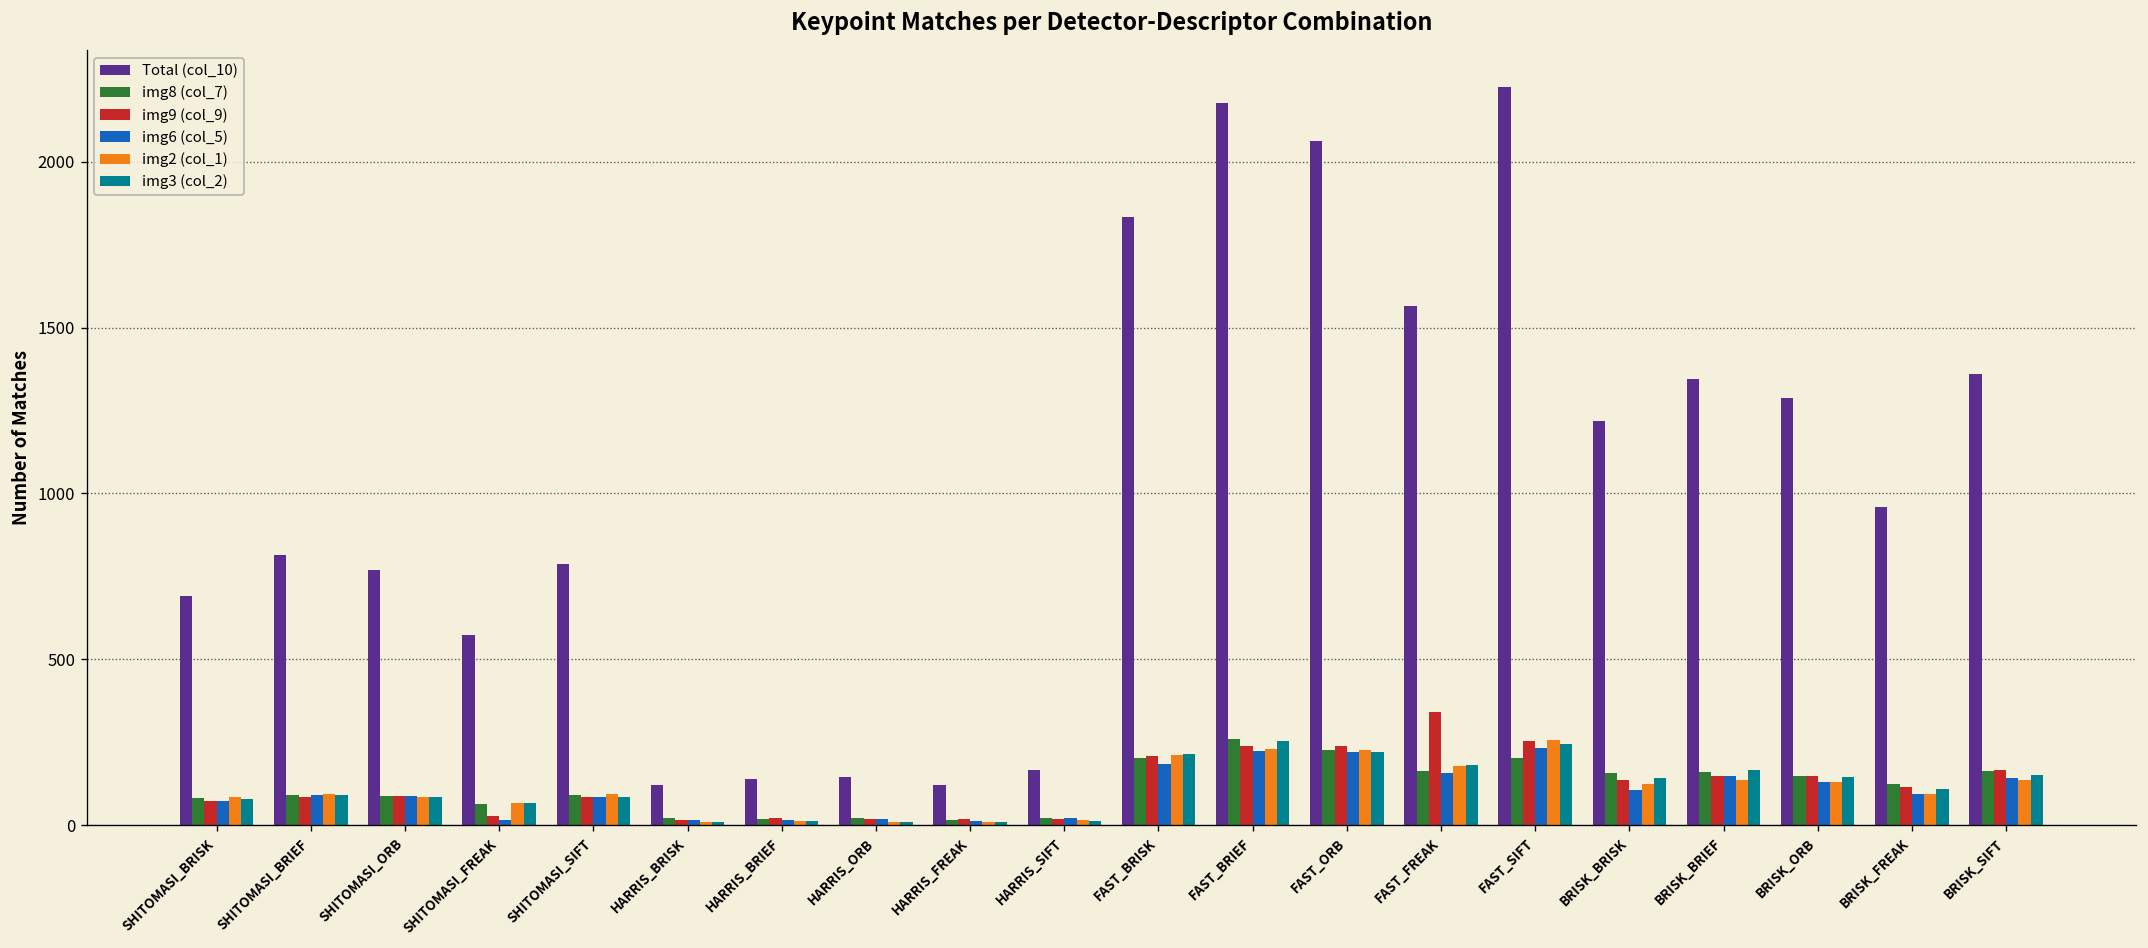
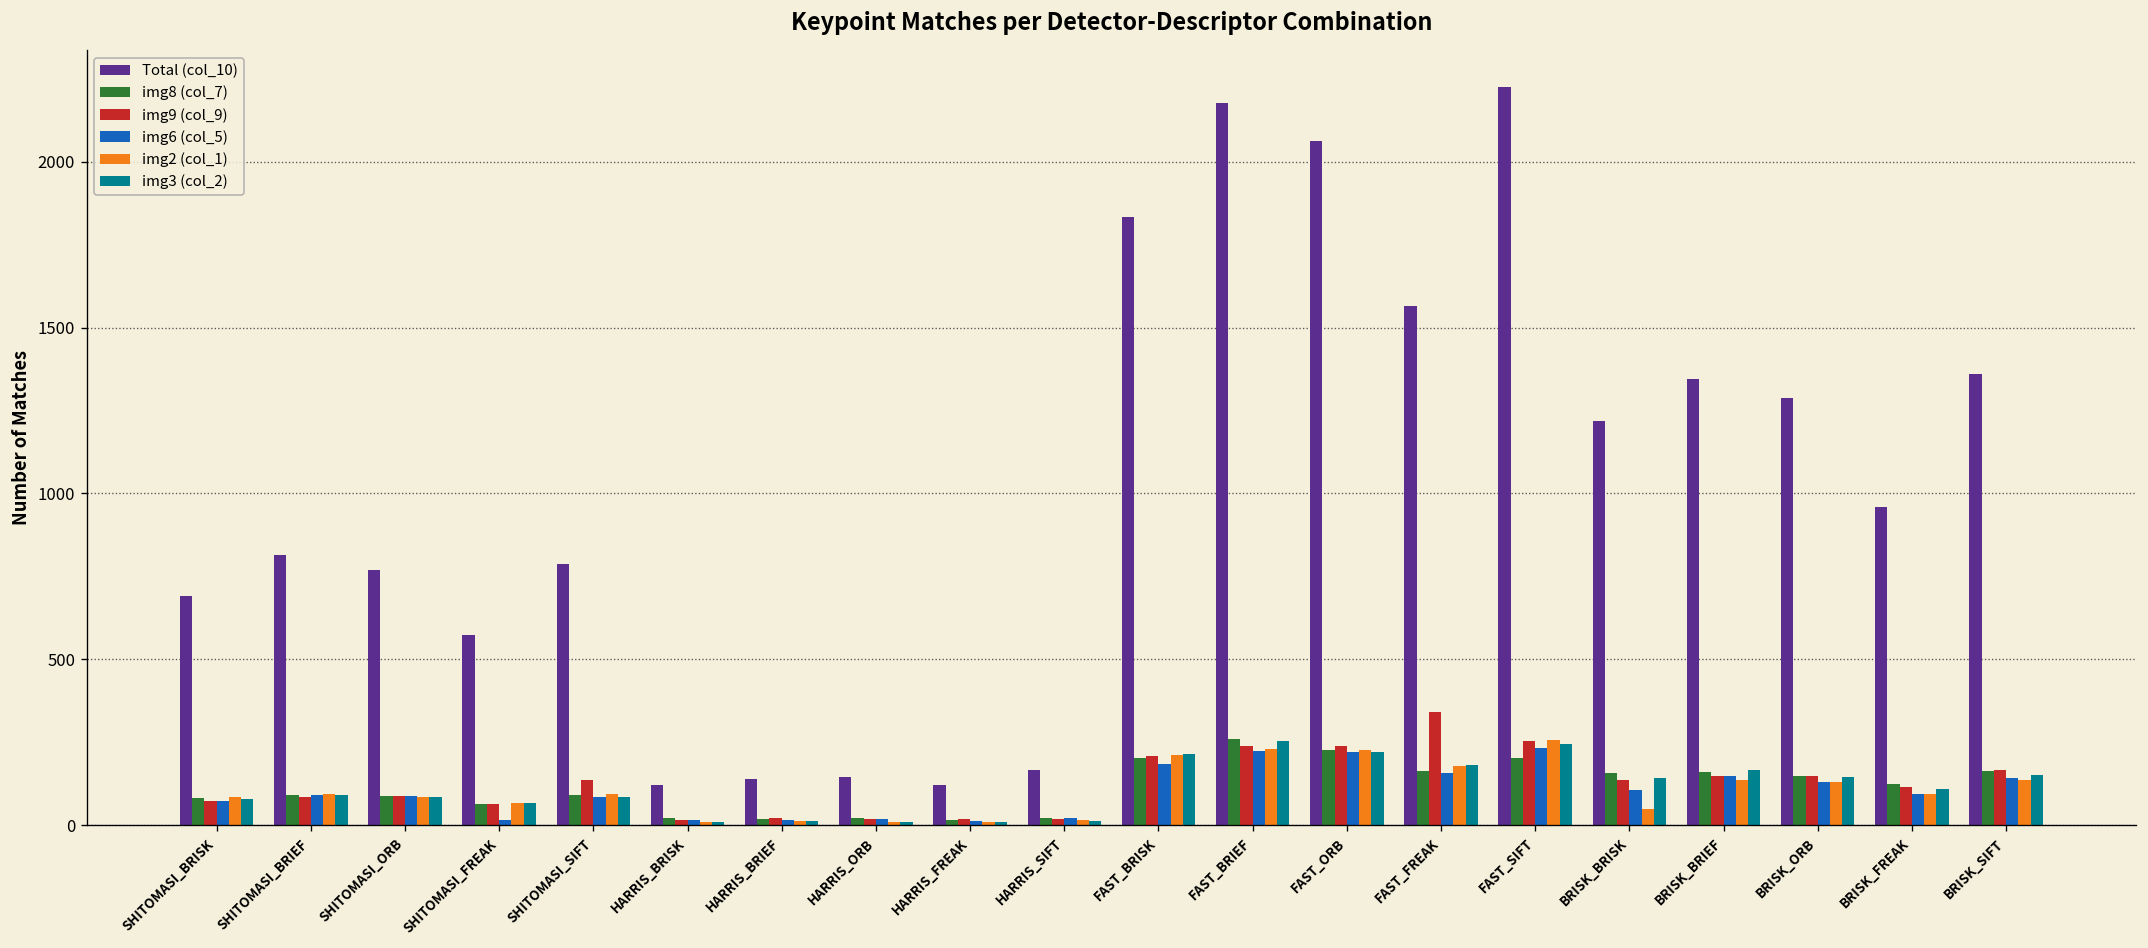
  {
    "Total (col_10)": {
      "SHITOMASI_BRISK": 690,
      "SHITOMASI_BRIEF": 820,
      "SHITOMASI_ORB": 770,
      "SHITOMASI_FREAK": 570,
      "SHITOMASI_SIFT": 790,
      "HARRIS_BRISK": 120,
      "HARRIS_BRIEF": 140,
      "HARRIS_ORB": 150,
      "HARRIS_FREAK": 120,
      "HARRIS_SIFT": 170,
      "FAST_BRISK": 1830,
      "FAST_BRIEF": 2180,
      "FAST_ORB": 2060,
      "FAST_FREAK": 1570,
      "FAST_SIFT": 2230,
      "BRISK_BRISK": 1220,
      "BRISK_BRIEF": 1340,
      "BRISK_ORB": 1290,
      "BRISK_FREAK": 960,
      "BRISK_SIFT": 1360
    },
    "img8 (col_7)": {
      "SHITOMASI_BRISK": 80,
      "SHITOMASI_BRIEF": 90,
      "SHITOMASI_ORB": 90,
      "SHITOMASI_FREAK": 70,
      "SHITOMASI_SIFT": 90,
      "HARRIS_BRISK": 20,
      "HARRIS_BRIEF": 20,
      "HARRIS_ORB": 20,
      "HARRIS_FREAK": 20,
      "HARRIS_SIFT": 20,
      "FAST_BRISK": 200,
      "FAST_BRIEF": 260,
      "FAST_ORB": 230,
      "FAST_FREAK": 160,
      "FAST_SIFT": 200,
      "BRISK_BRISK": 160,
      "BRISK_BRIEF": 160,
      "BRISK_ORB": 150,
      "BRISK_FREAK": 120,
      "BRISK_SIFT": 170
    },
    "img9 (col_9)": {
      "SHITOMASI_BRISK": 70,
      "SHITOMASI_BRIEF": 90,
      "SHITOMASI_ORB": 90,
-     "SHITOMASI_FREAK": 30,
-     "SHITOMASI_SIFT": 90,
+     "SHITOMASI_FREAK": 60,
+     "SHITOMASI_SIFT": 140,
      "HARRIS_BRISK": 20,
      "HARRIS_BRIEF": 20,
      "HARRIS_ORB": 20,
      "HARRIS_FREAK": 20,
      "HARRIS_SIFT": 20,
      "FAST_BRISK": 210,
      "FAST_BRIEF": 240,
      "FAST_ORB": 240,
      "FAST_FREAK": 340,
      "FAST_SIFT": 260,
      "BRISK_BRISK": 140,
      "BRISK_BRIEF": 150,
      "BRISK_ORB": 150,
      "BRISK_FREAK": 120,
      "BRISK_SIFT": 170
    },
    "img6 (col_5)": {
      "SHITOMASI_BRISK": 70,
      "SHITOMASI_BRIEF": 90,
      "SHITOMASI_ORB": 90,
      "SHITOMASI_FREAK": 20,
      "SHITOMASI_SIFT": 90,
      "HARRIS_BRISK": 20,
      "HARRIS_BRIEF": 20,
      "HARRIS_ORB": 20,
      "HARRIS_FREAK": 10,
      "HARRIS_SIFT": 20,
      "FAST_BRISK": 190,
      "FAST_BRIEF": 220,
      "FAST_ORB": 220,
      "FAST_FREAK": 160,
      "FAST_SIFT": 230,
      "BRISK_BRISK": 110,
      "BRISK_BRIEF": 150,
      "BRISK_ORB": 130,
      "BRISK_FREAK": 100,
      "BRISK_SIFT": 140
    },
    "img2 (col_1)": {
      "SHITOMASI_BRISK": 80,
      "SHITOMASI_BRIEF": 100,
      "SHITOMASI_ORB": 90,
      "SHITOMASI_FREAK": 70,
      "SHITOMASI_SIFT": 100,
      "HARRIS_BRISK": 10,
      "HARRIS_BRIEF": 10,
      "HARRIS_ORB": 10,
      "HARRIS_FREAK": 10,
      "HARRIS_SIFT": 20,
      "FAST_BRISK": 210,
      "FAST_BRIEF": 230,
      "FAST_ORB": 230,
      "FAST_FREAK": 180,
      "FAST_SIFT": 260,
-     "BRISK_BRISK": 130,
+     "BRISK_BRISK": 50,
      "BRISK_BRIEF": 140,
      "BRISK_ORB": 130,
      "BRISK_FREAK": 100,
      "BRISK_SIFT": 140
    },
    "img3 (col_2)": {
      "SHITOMASI_BRISK": 80,
      "SHITOMASI_BRIEF": 90,
      "SHITOMASI_ORB": 80,
      "SHITOMASI_FREAK": 70,
      "SHITOMASI_SIFT": 90,
      "HARRIS_BRIEF": 10,
      "HARRIS_ORB": 10,
      "HARRIS_SIFT": 10,
      "FAST_BRISK": 220,
      "FAST_BRIEF": 250,
      "FAST_ORB": 220,
      "FAST_FREAK": 180,
      "FAST_SIFT": 250,
      "BRISK_BRISK": 140,
      "BRISK_BRIEF": 170,
      "BRISK_ORB": 150,
      "BRISK_FREAK": 110,
      "BRISK_SIFT": 150
    }
  }
